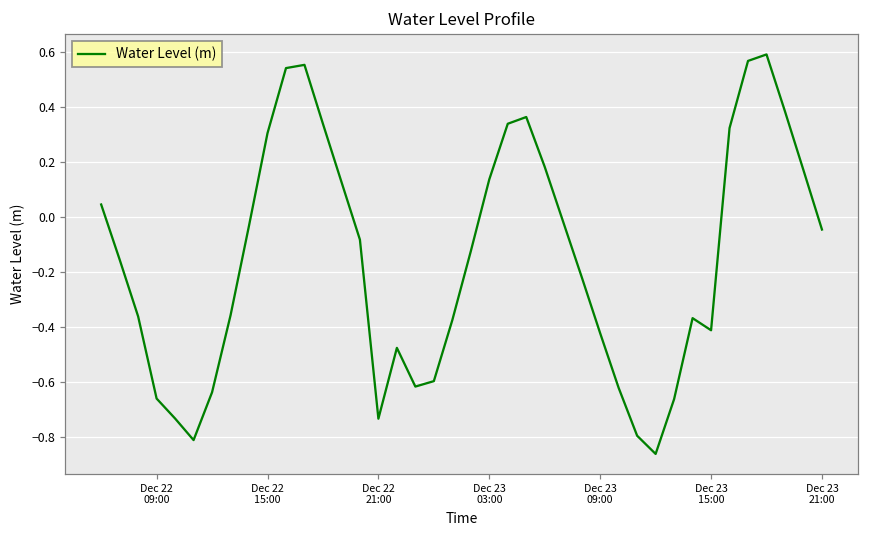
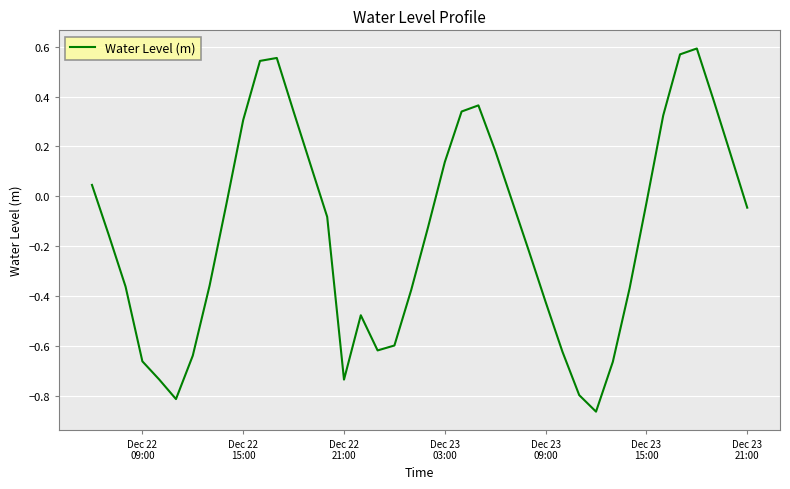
  {
    "Dec 22 09:00": -0.66,
    "Dec 22 15:00": 0.31,
    "Dec 22 21:00": -0.73,
    "Dec 23 03:00": 0.14,
    "Dec 23 09:00": -0.42,
-   "Dec 23 15:00": -0.41,
+   "Dec 23 15:00": -0.03,
    "Dec 23 21:00": -0.05
  }
